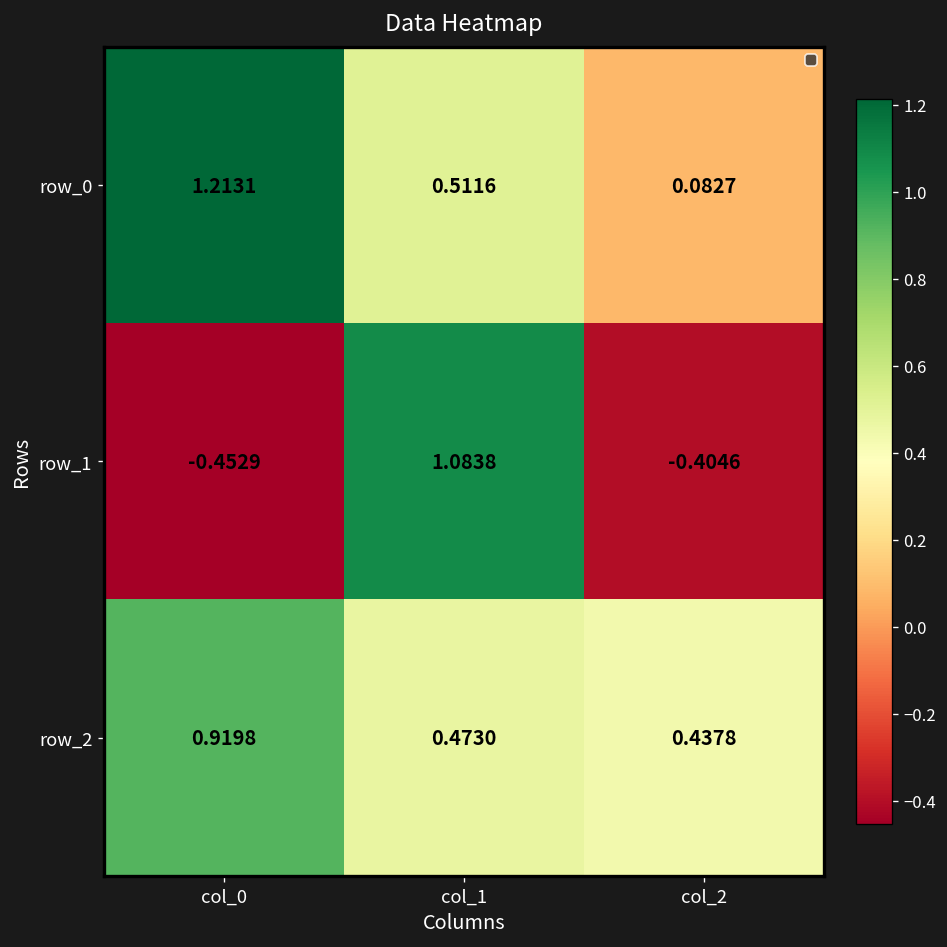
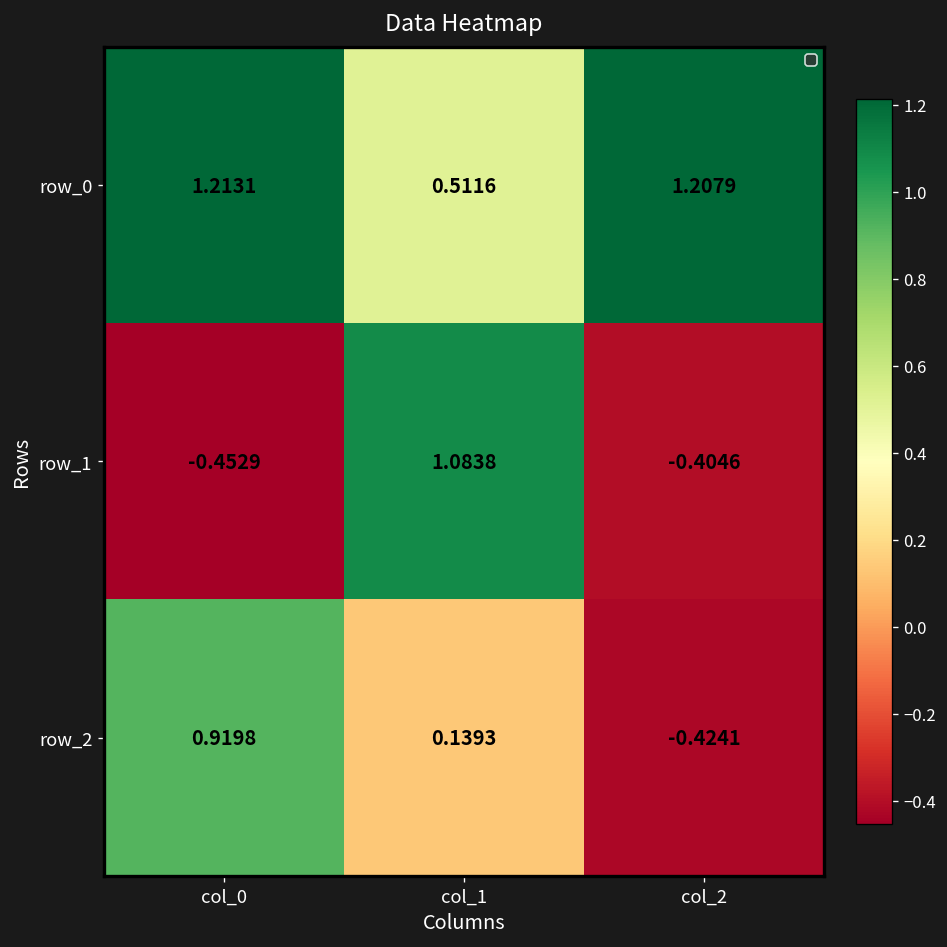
  {
    "row_0": {
      "col_0": 1.2131,
      "col_1": 0.5116,
-     "col_2": 0.0827
+     "col_2": 1.2079
    },
    "row_1": {
      "col_0": -0.4529,
      "col_1": 1.0838,
      "col_2": -0.4046
    },
    "row_2": {
      "col_0": 0.9198,
-     "col_1": 0.4730,
-     "col_2": 0.4378
+     "col_1": 0.1393,
+     "col_2": -0.4241
    }
  }
